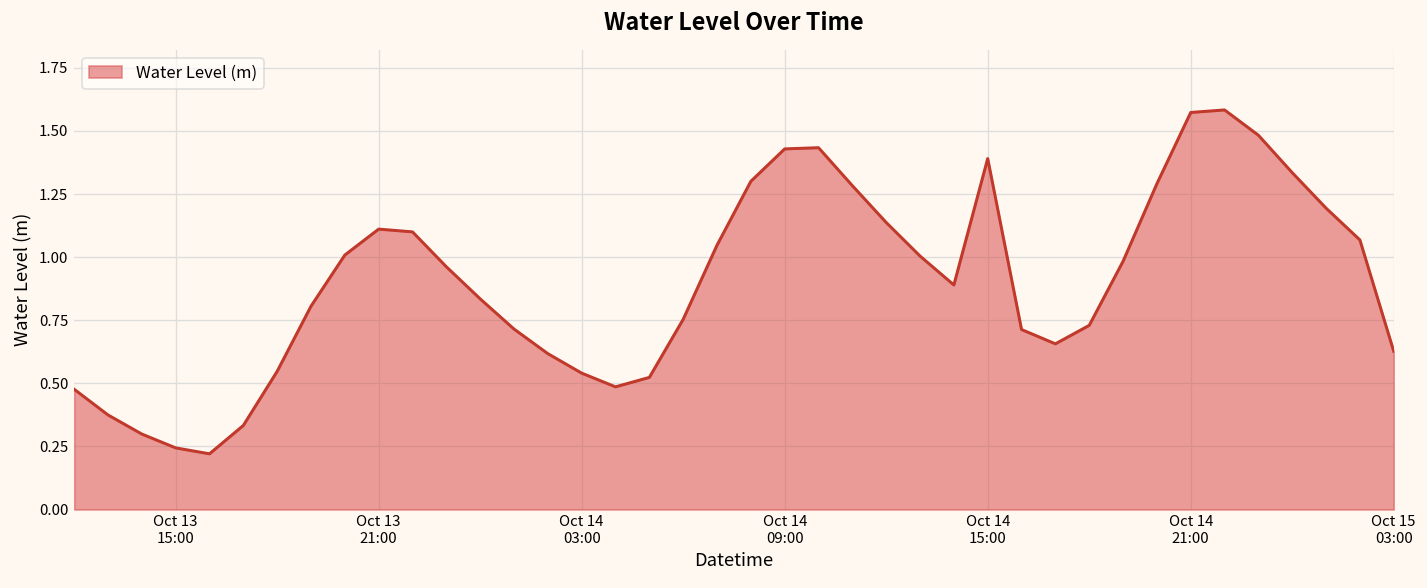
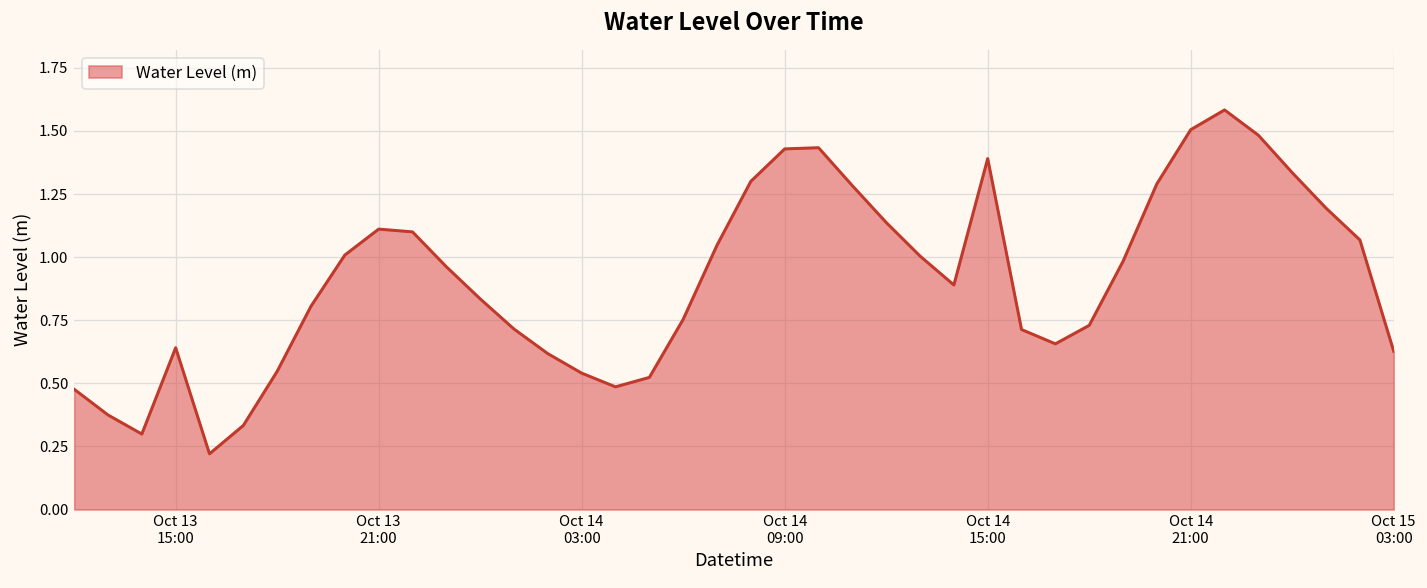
  {
-   "Oct 13 15:00": 0.24,
+   "Oct 13 15:00": 0.64,
    "Oct 13 21:00": 1.11,
    "Oct 14 03:00": 0.54,
    "Oct 14 09:00": 1.43,
    "Oct 14 15:00": 1.39,
-   "Oct 14 21:00": 1.57,
+   "Oct 14 21:00": 1.51,
    "Oct 15 03:00": 0.63
  }
